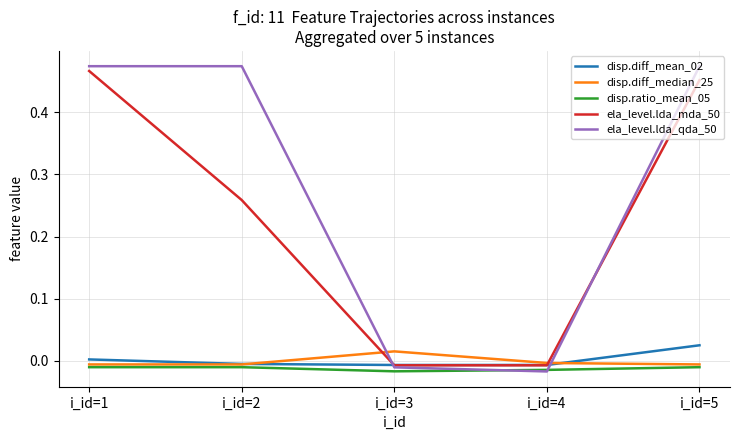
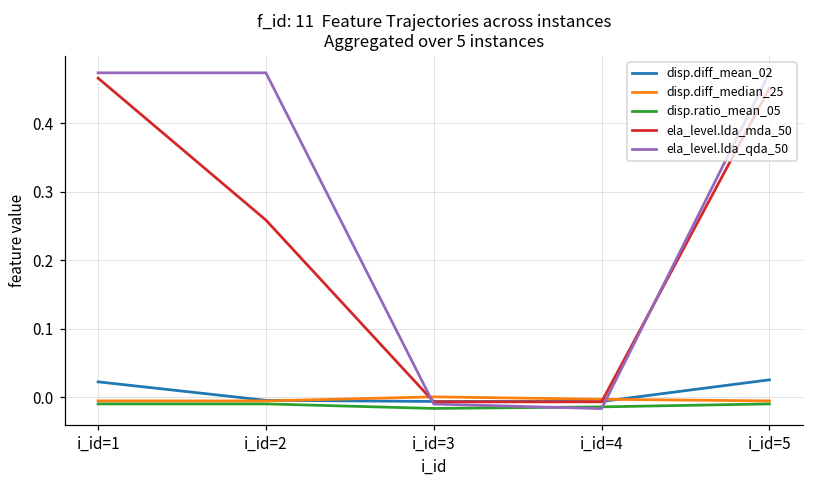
  {
    "disp.diff_mean_02": {
-     "i_id=1": 0.00,
+     "i_id=1": 0.02,
      "i_id=5": 0.03
    },
    "disp.diff_median_25": {
      "i_id=1": -0.01,
-     "i_id=3": 0.02,
+     "i_id=3": 0.00,
      "i_id=5": -0.01
    },
    "disp.ratio_mean_05": {
      "i_id=1": -0.01,
      "i_id=2": -0.01,
      "i_id=3": -0.02,
      "i_id=5": -0.01
    },
    "ela_level.lda_mda_50": {
      "i_id=1": 0.47,
      "i_id=2": 0.26
    },
    "ela_level.lda_qda_50": {
      "i_id=1": 0.47,
      "i_id=2": 0.47
    }
  }
